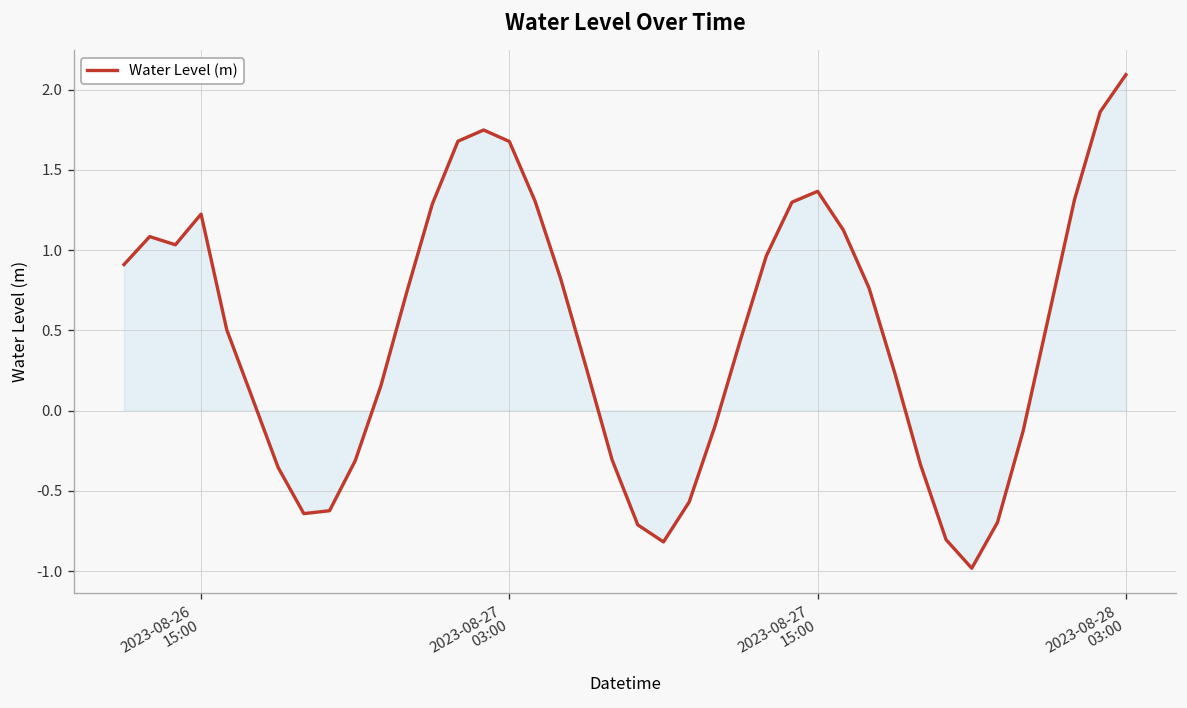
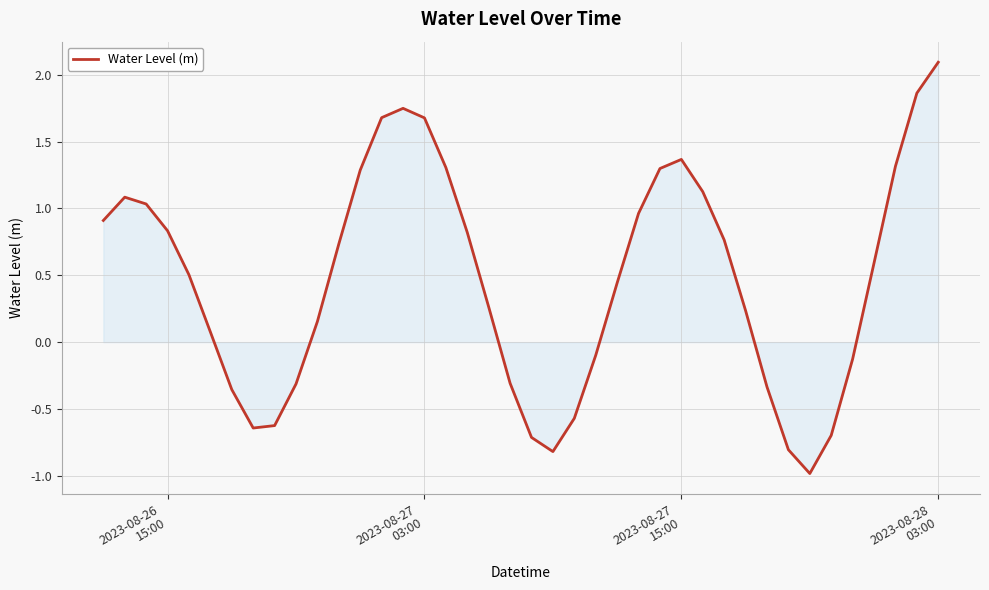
  {
    "Water Level (m)": {
-     "2023-08-26 15:00": 1.22
+     "2023-08-26 15:00": 0.83
    }
  }
